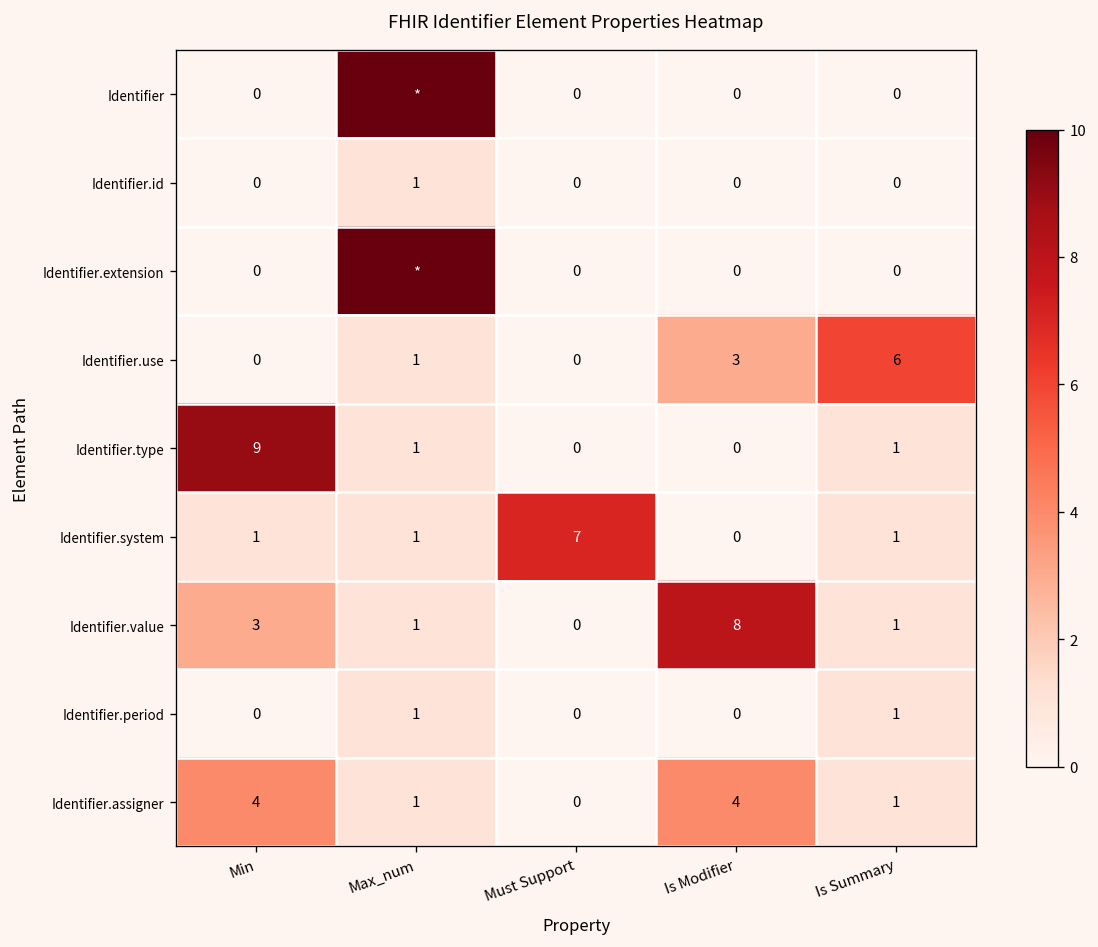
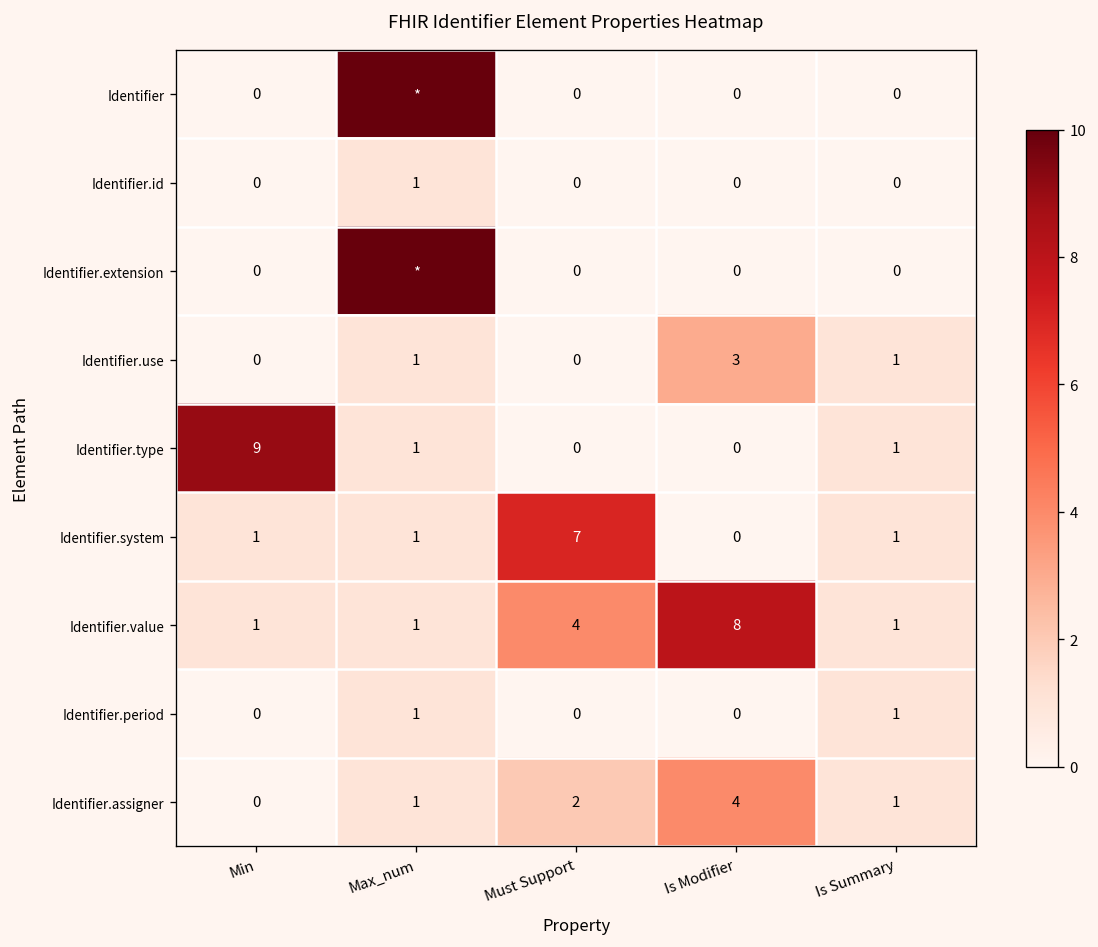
  {
    "Identifier": {
      "Min": 0,
      "Must Support": 0,
      "Is Modifier": 0,
      "Is Summary": 0
    },
    "Identifier.id": {
      "Min": 0,
      "Max_num": 1,
      "Must Support": 0,
      "Is Modifier": 0,
      "Is Summary": 0
    },
    "Identifier.extension": {
      "Min": 0,
      "Must Support": 0,
      "Is Modifier": 0,
      "Is Summary": 0
    },
    "Identifier.use": {
      "Min": 0,
      "Max_num": 1,
      "Must Support": 0,
      "Is Modifier": 3,
-     "Is Summary": 6
+     "Is Summary": 1
    },
    "Identifier.type": {
      "Min": 9,
      "Max_num": 1,
      "Must Support": 0,
      "Is Modifier": 0,
      "Is Summary": 1
    },
    "Identifier.system": {
      "Min": 1,
      "Max_num": 1,
      "Must Support": 7,
      "Is Modifier": 0,
      "Is Summary": 1
    },
    "Identifier.value": {
-     "Min": 3,
+     "Min": 1,
      "Max_num": 1,
-     "Must Support": 0,
+     "Must Support": 4,
      "Is Modifier": 8,
      "Is Summary": 1
    },
    "Identifier.period": {
      "Min": 0,
      "Max_num": 1,
      "Must Support": 0,
      "Is Modifier": 0,
      "Is Summary": 1
    },
    "Identifier.assigner": {
-     "Min": 4,
+     "Min": 0,
      "Max_num": 1,
-     "Must Support": 0,
+     "Must Support": 2,
      "Is Modifier": 4,
      "Is Summary": 1
    }
  }
